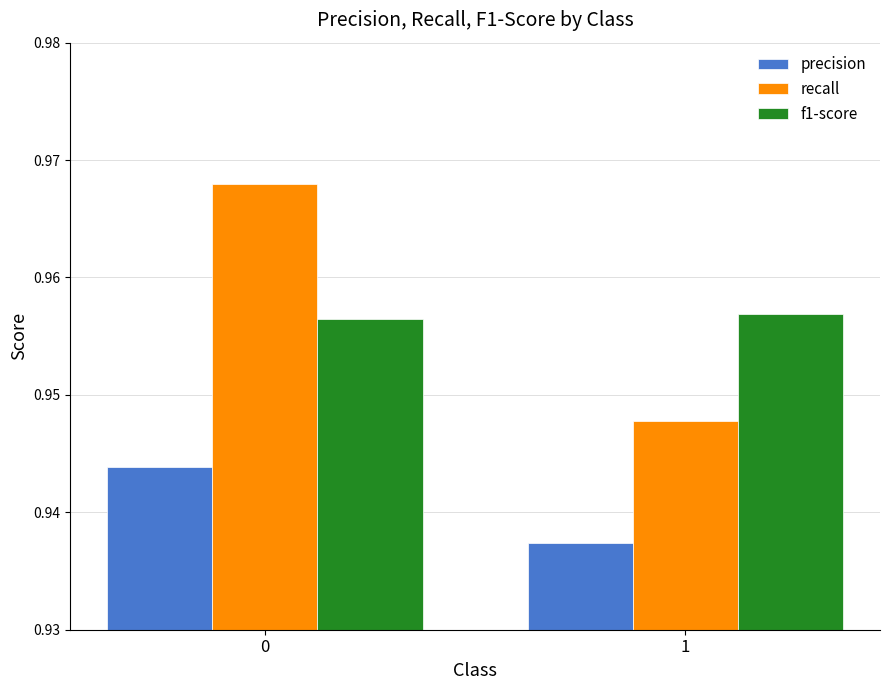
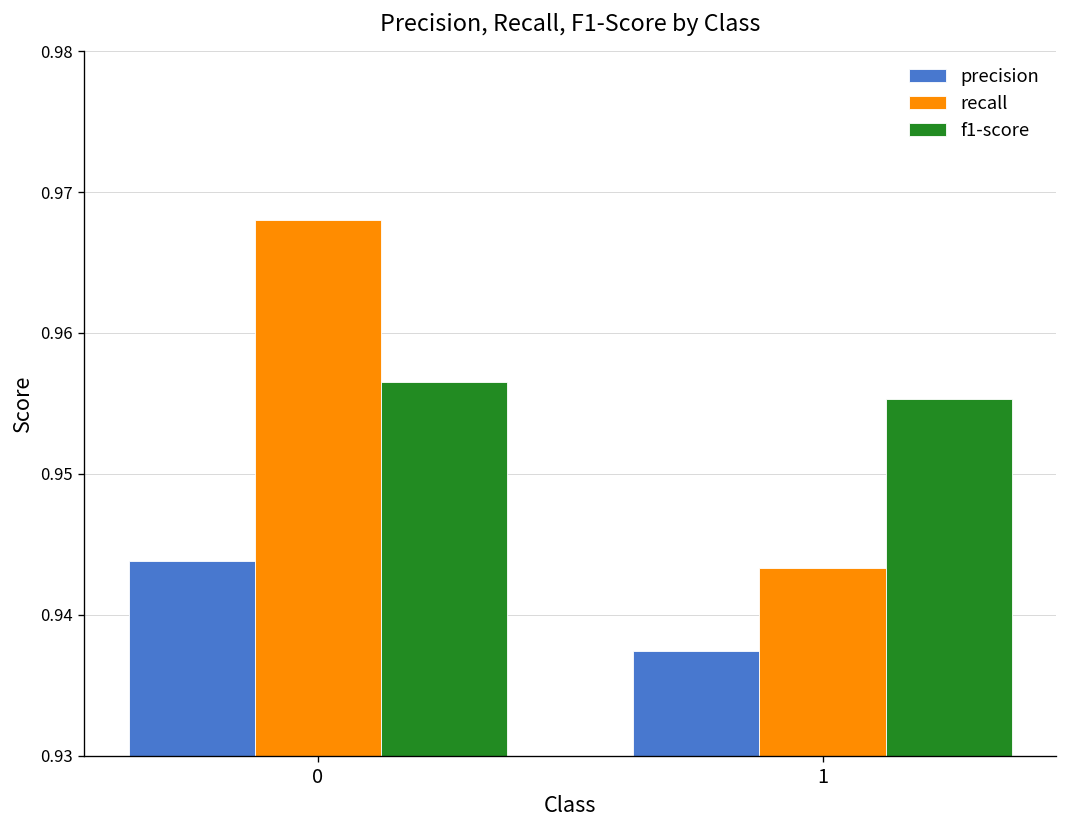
  {
    "precision": {
      "0": 0.9438,
      "1": 0.9374
    },
    "recall": {
      "0": 0.9680,
-     "1": 0.9478
+     "1": 0.9433
    },
    "f1-score": {
      "0": 0.9565,
-     "1": 0.9569
+     "1": 0.9553
    }
  }
